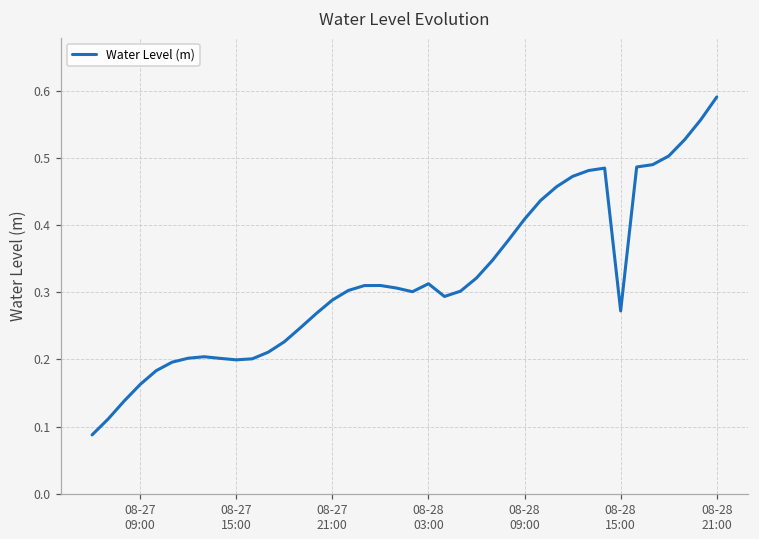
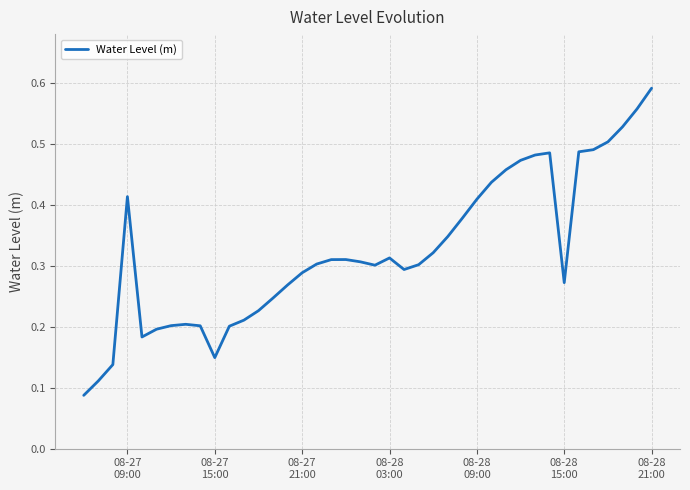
  {
-   "08-27 09:00": 0.16,
-   "08-27 15:00": 0.20,
+   "08-27 09:00": 0.41,
+   "08-27 15:00": 0.15,
    "08-27 21:00": 0.29,
    "08-28 03:00": 0.31,
    "08-28 09:00": 0.41,
    "08-28 15:00": 0.27,
    "08-28 21:00": 0.59
  }
